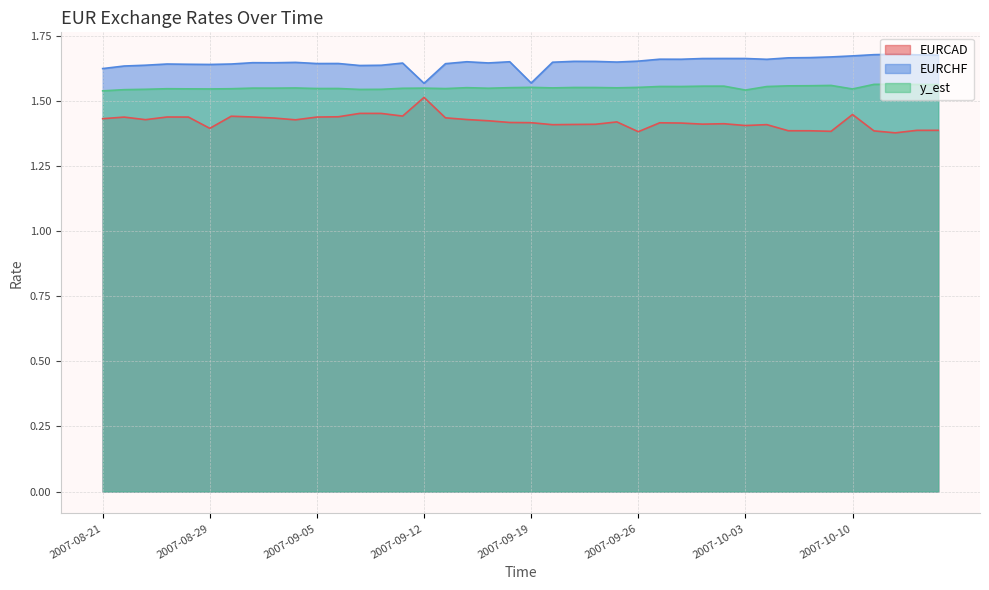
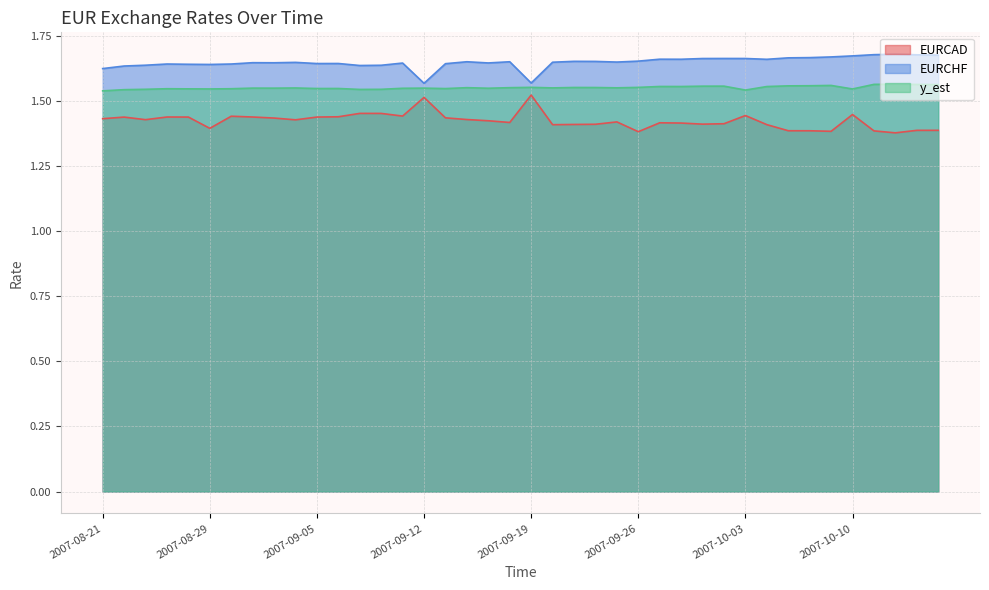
  {
    "EURCAD": {
      "2007-08-21": 1.43,
      "2007-08-29": 1.39,
      "2007-09-05": 1.44,
      "2007-09-12": 1.51,
-     "2007-09-19": 1.42,
+     "2007-09-19": 1.52,
      "2007-09-26": 1.38,
-     "2007-10-03": 1.41,
+     "2007-10-03": 1.44,
      "2007-10-10": 1.45
    },
    "EURCHF": {
      "2007-08-21": 1.62,
      "2007-08-29": 1.64,
      "2007-09-05": 1.64,
      "2007-09-12": 1.57,
      "2007-09-19": 1.57,
      "2007-09-26": 1.65,
      "2007-10-03": 1.66,
      "2007-10-10": 1.67
    },
    "y_est": {
      "2007-08-21": 1.54,
      "2007-08-29": 1.55,
      "2007-09-05": 1.55,
      "2007-09-12": 1.55,
      "2007-09-19": 1.55,
      "2007-09-26": 1.55,
      "2007-10-03": 1.54,
      "2007-10-10": 1.55
    }
  }
